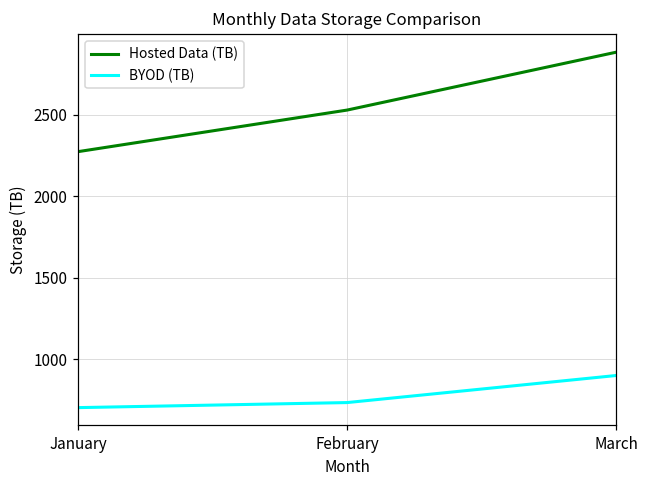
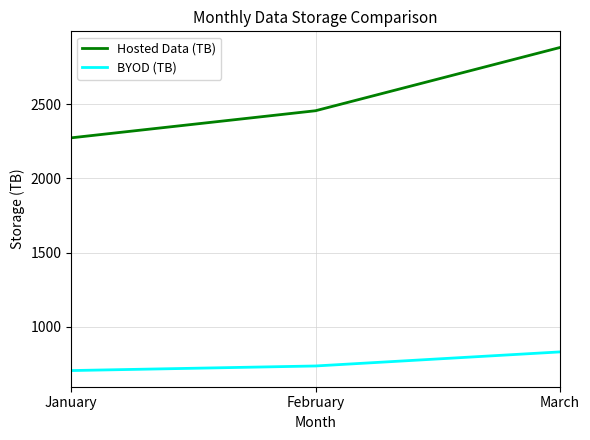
  {
    "Hosted Data (TB)": {
      "January": 2270,
-     "February": 2530,
+     "February": 2460,
      "March": 2880
    },
    "BYOD (TB)": {
      "January": 700,
      "February": 730,
-     "March": 900
+     "March": 830
    }
  }
